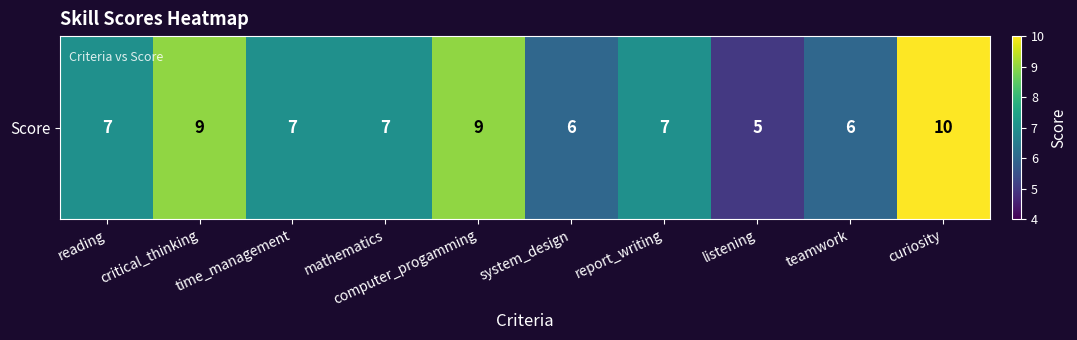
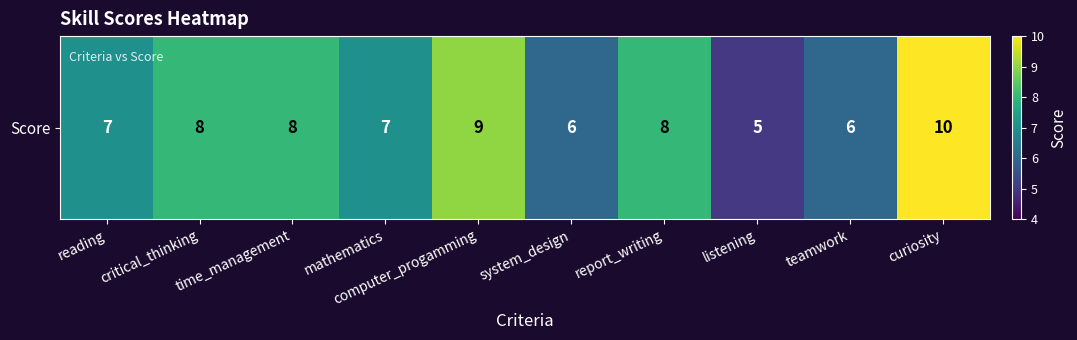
  {
    "Score": {
-     "critical_thinking": 9,
-     "time_management": 7,
+     "critical_thinking": 8,
+     "time_management": 8,
      "mathematics": 7,
      "computer_progamming": 9,
      "system_design": 6,
-     "report_writing": 7,
+     "report_writing": 8,
      "listening": 5,
      "teamwork": 6,
      "curiosity": 10
    }
  }
